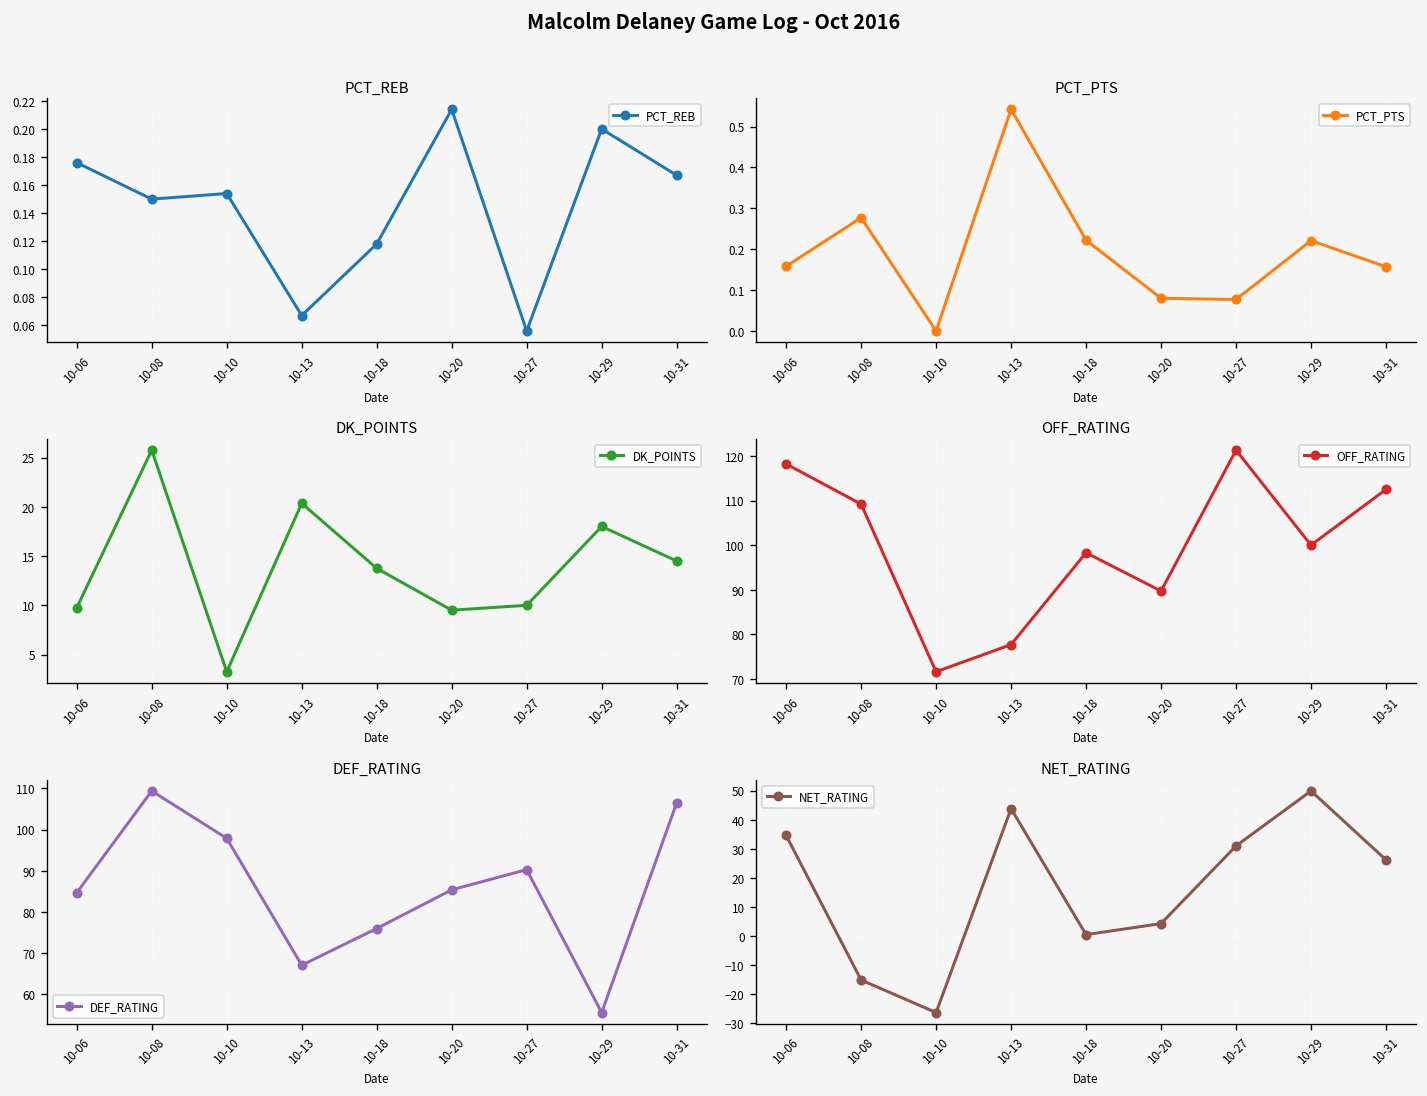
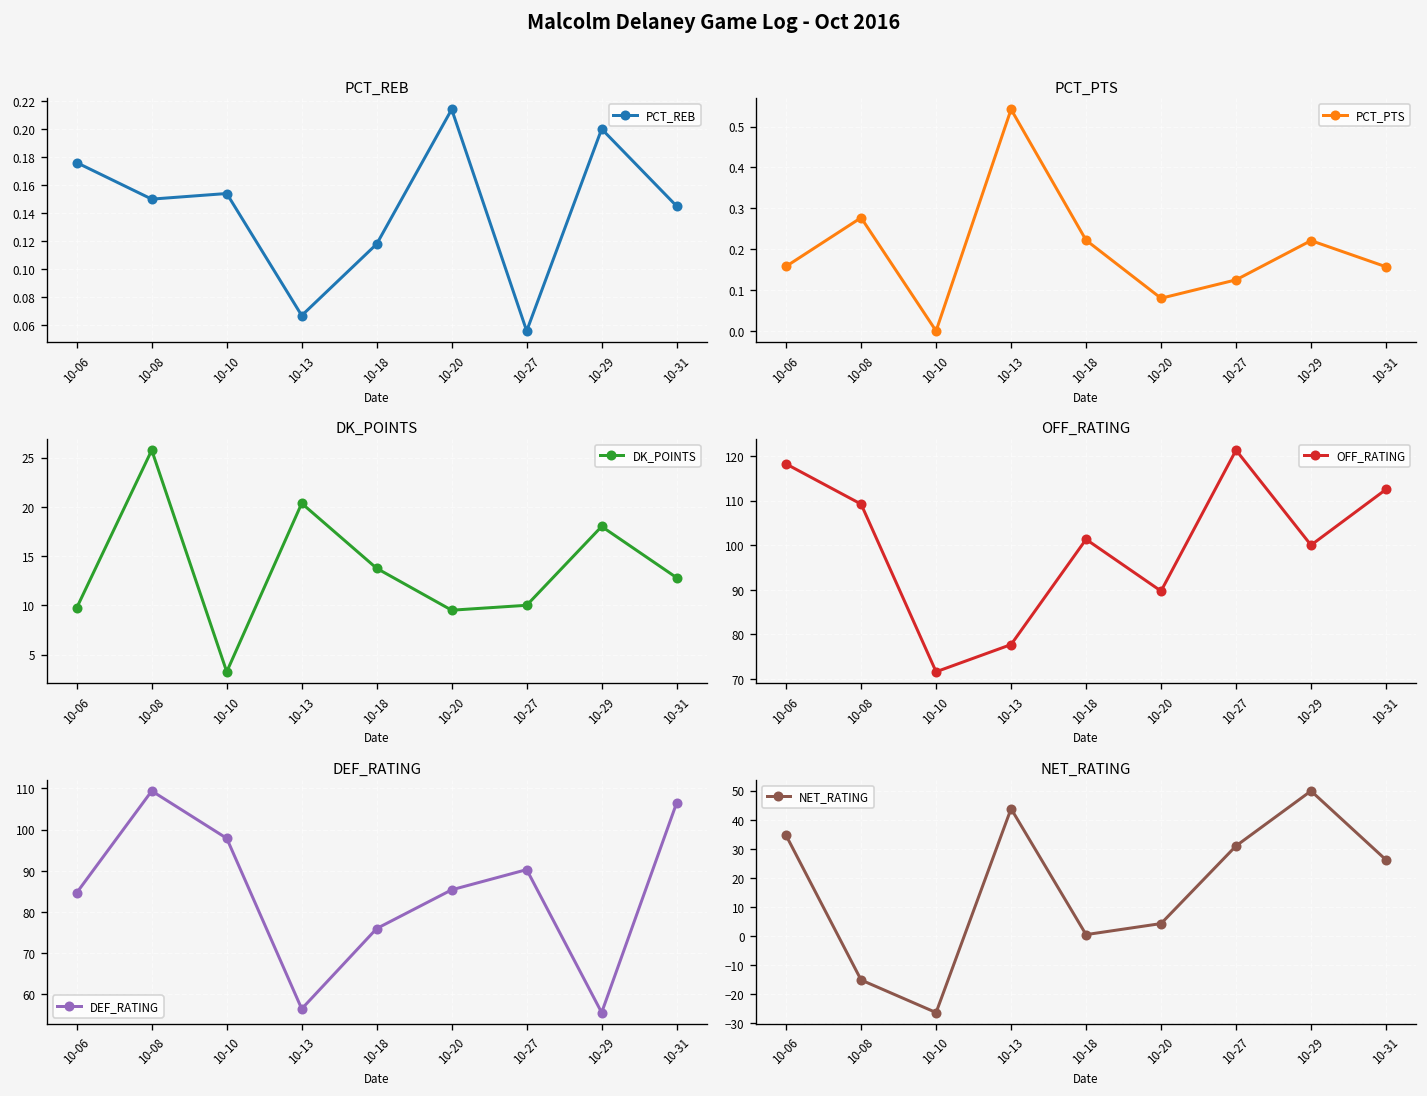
  {
    "PCT_REB": {
      "10-06": 0.176,
      "10-08": 0.150,
      "10-10": 0.154,
      "10-13": 0.067,
      "10-18": 0.118,
      "10-20": 0.214,
      "10-27": 0.056,
      "10-29": 0.200,
-     "10-31": 0.167
+     "10-31": 0.145
    },
    "PCT_PTS": {
      "10-06": 0.16,
      "10-08": 0.28,
      "10-10": 0.00,
      "10-13": 0.54,
      "10-18": 0.22,
      "10-20": 0.08,
-     "10-27": 0.08,
+     "10-27": 0.13,
      "10-29": 0.22,
      "10-31": 0.16
    },
    "DK_POINTS": {
      "10-06": 10,
      "10-08": 26,
      "10-10": 3,
      "10-13": 20,
      "10-18": 14,
      "10-20": 10,
      "10-27": 10,
      "10-29": 18,
-     "10-31": 15
+     "10-31": 13
    },
    "OFF_RATING": {
      "10-06": 118,
      "10-08": 109,
      "10-10": 72,
      "10-13": 78,
-     "10-18": 98,
+     "10-18": 101,
      "10-20": 90,
      "10-27": 121,
      "10-29": 100,
      "10-31": 113
    },
    "DEF_RATING": {
      "10-06": 85,
      "10-08": 109,
      "10-10": 98,
-     "10-13": 67,
+     "10-13": 57,
      "10-18": 76,
      "10-20": 85,
      "10-27": 90,
      "10-29": 56,
      "10-31": 107
    },
    "NET_RATING": {
      "10-06": 35,
      "10-08": -15,
      "10-10": -26,
      "10-13": 44,
      "10-18": 1,
      "10-20": 4,
      "10-27": 31,
      "10-29": 50,
      "10-31": 26
    }
  }
